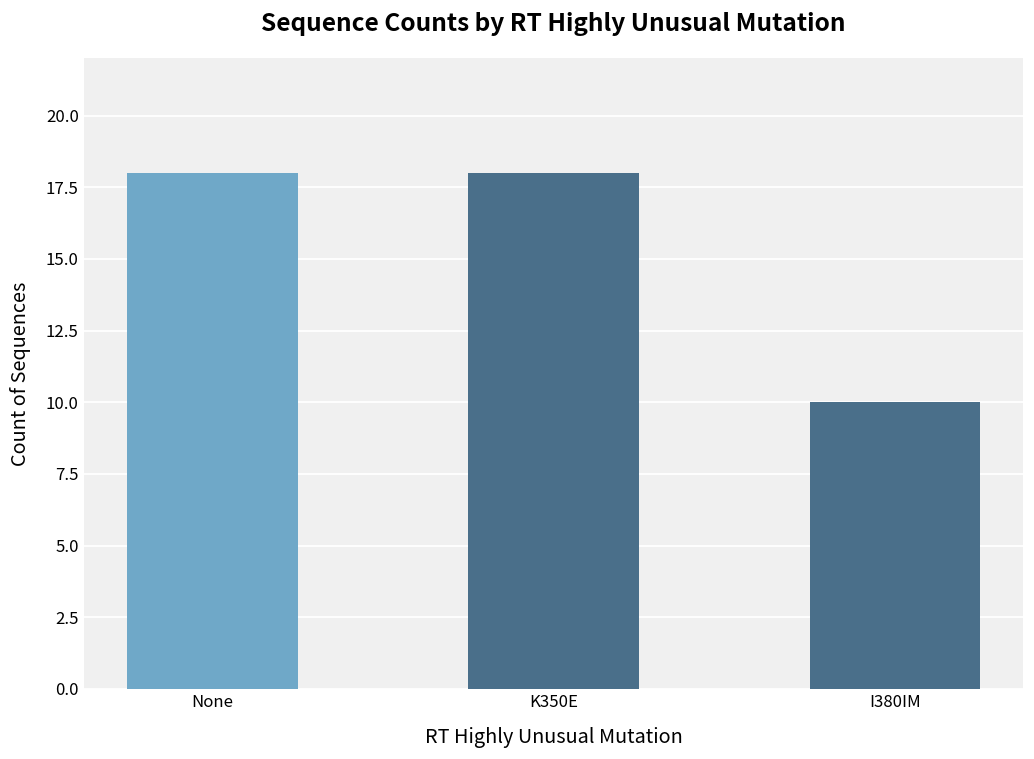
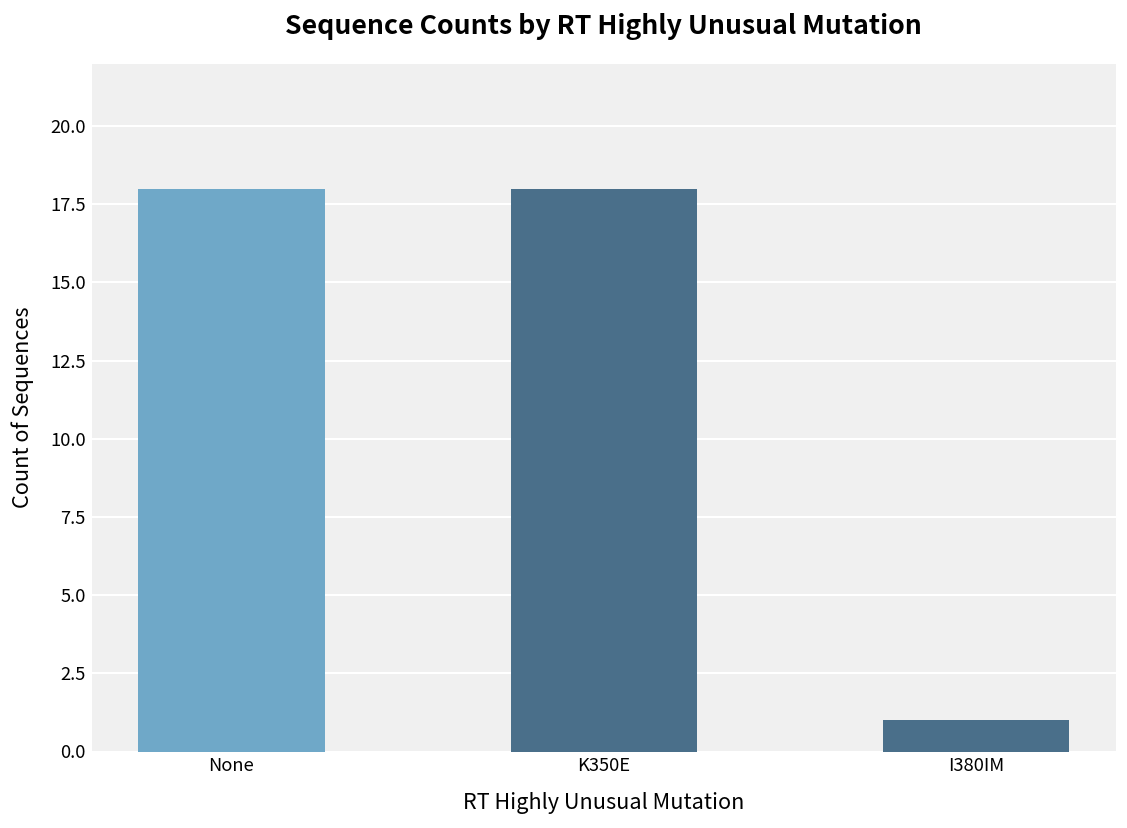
  {
    "None": 18,
    "K350E": 18,
-   "I380IM": 10
+   "I380IM": 1
  }
